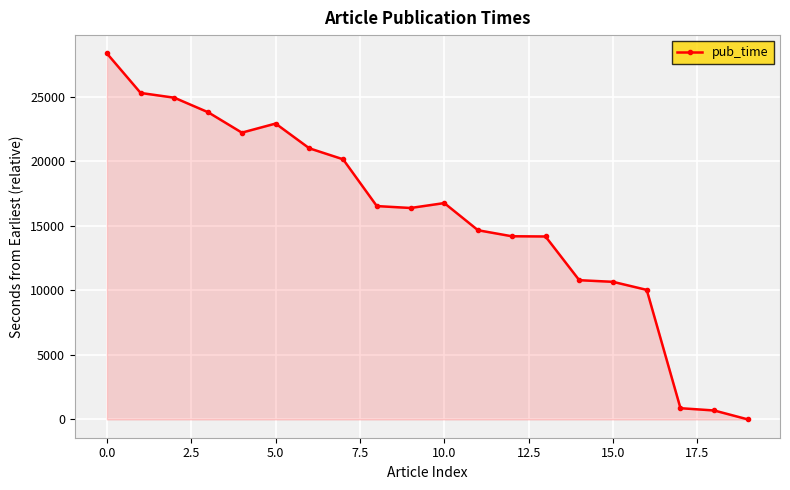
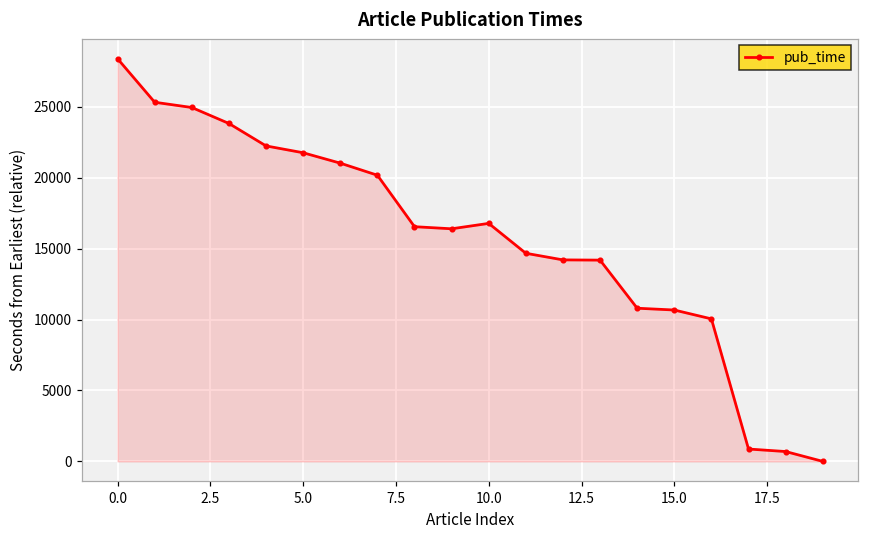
  {
    "0.0": 28400,
-   "5.0": 22900,
+   "5.0": 21800,
    "10.0": 16800,
    "15.0": 10700
  }
